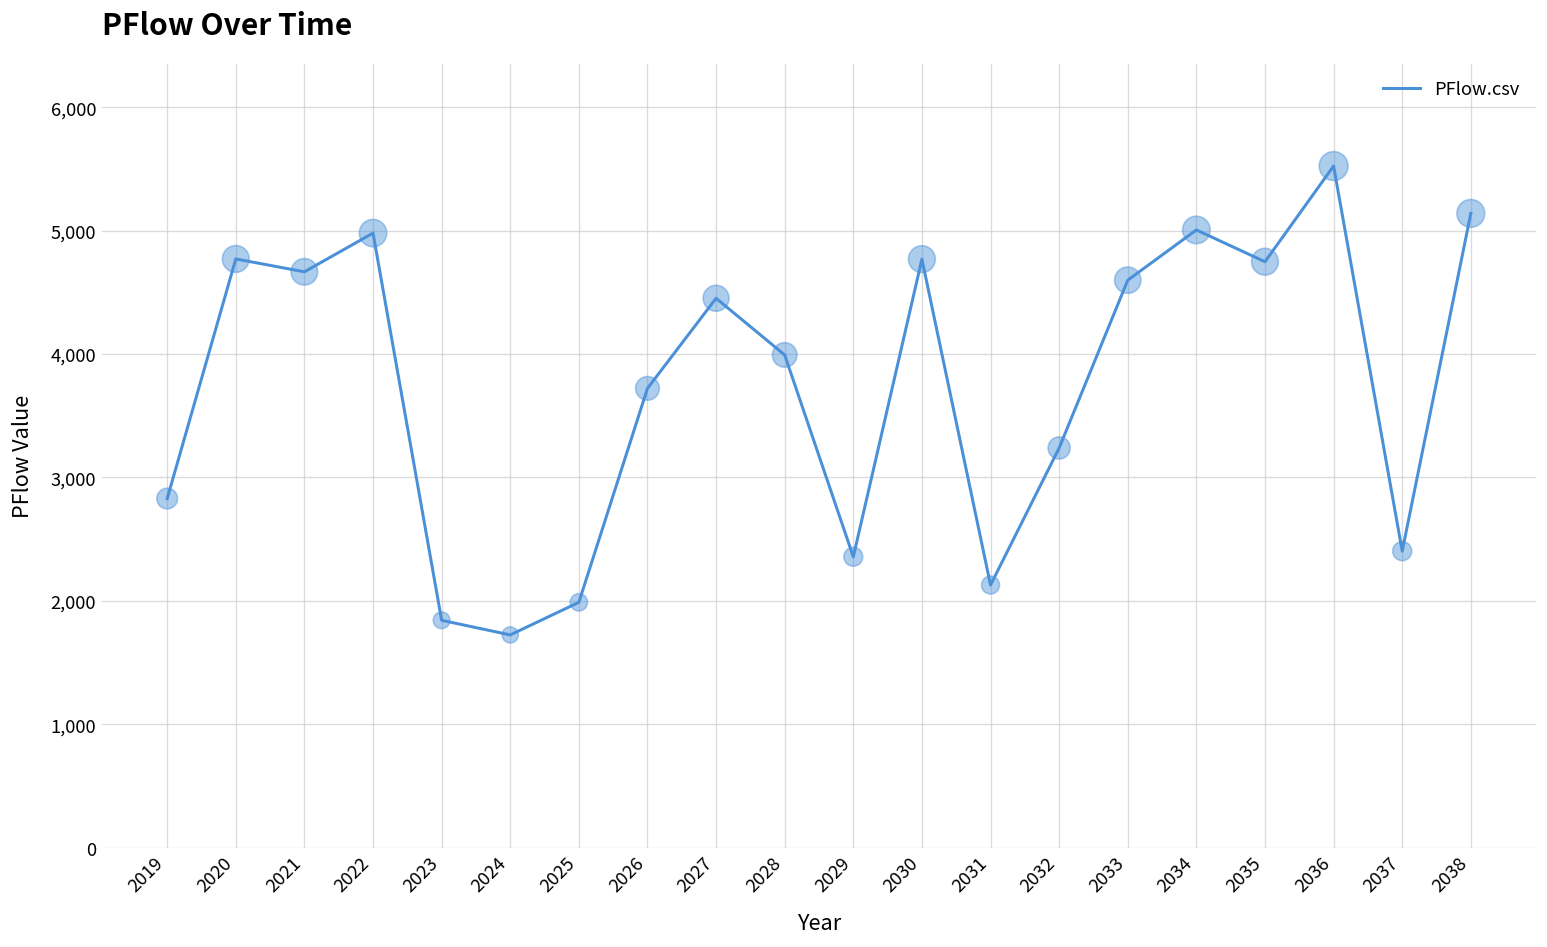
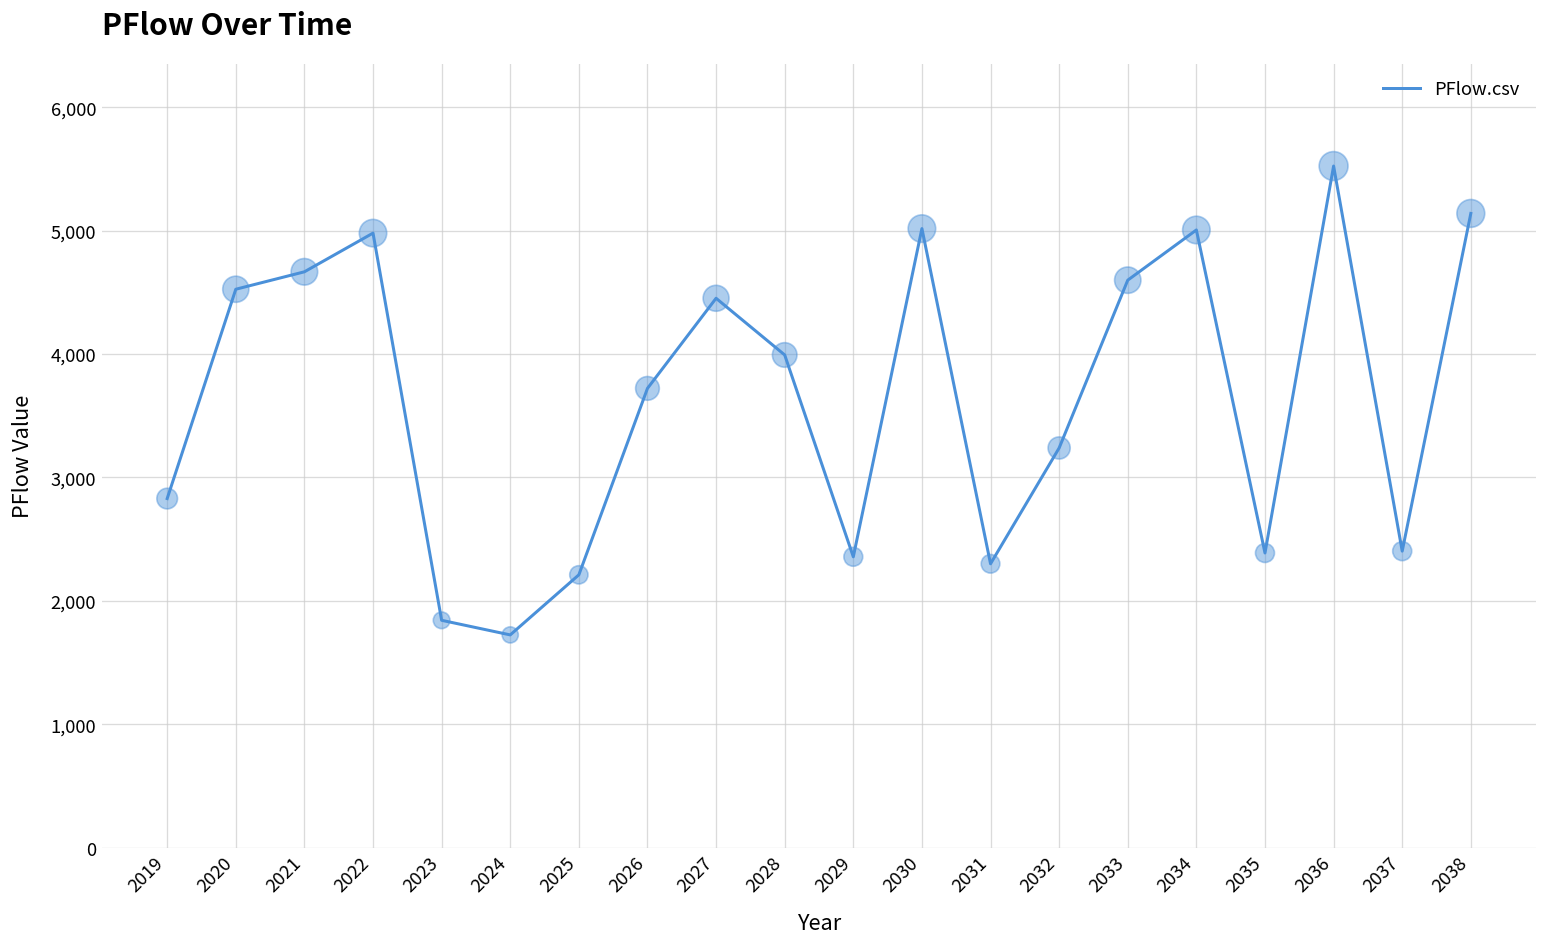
  {
    "2019": "2,830",
-   "2020": "4,770",
+   "2020": "4,530",
    "2021": "4,670",
    "2022": "4,980",
    "2023": "1,840",
    "2024": "1,720",
-   "2025": "1,990",
+   "2025": "2,210",
    "2026": "3,720",
    "2027": "4,450",
    "2028": "3,990",
    "2029": "2,360",
-   "2030": "4,770",
-   "2031": "2,130",
+   "2030": "5,020",
+   "2031": "2,300",
    "2032": "3,240",
    "2033": "4,600",
    "2034": "5,010",
-   "2035": "4,750",
+   "2035": "2,390",
    "2036": "5,520",
    "2037": "2,400",
    "2038": "5,140"
  }
